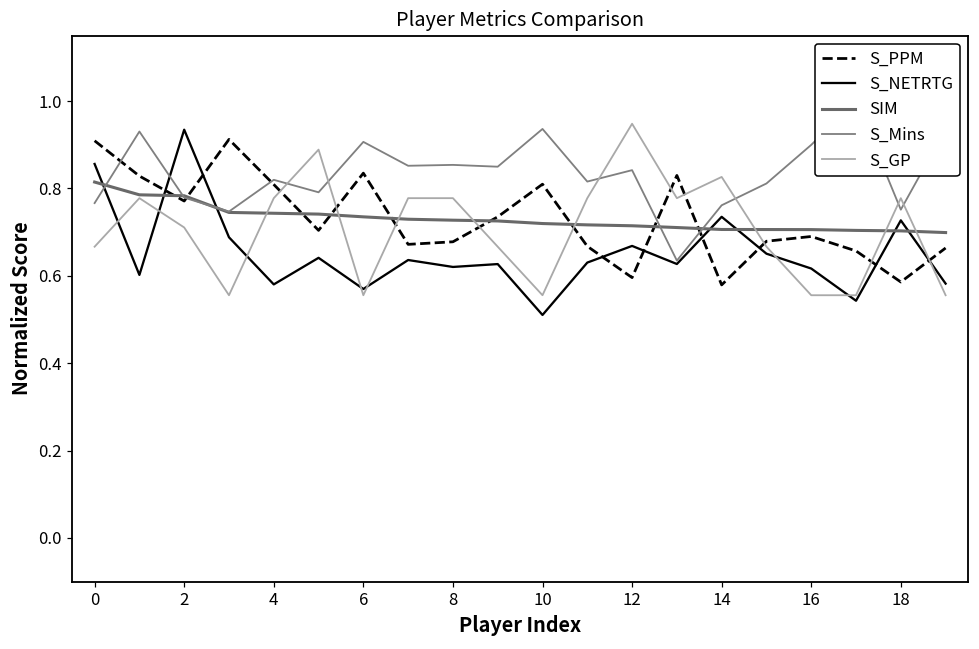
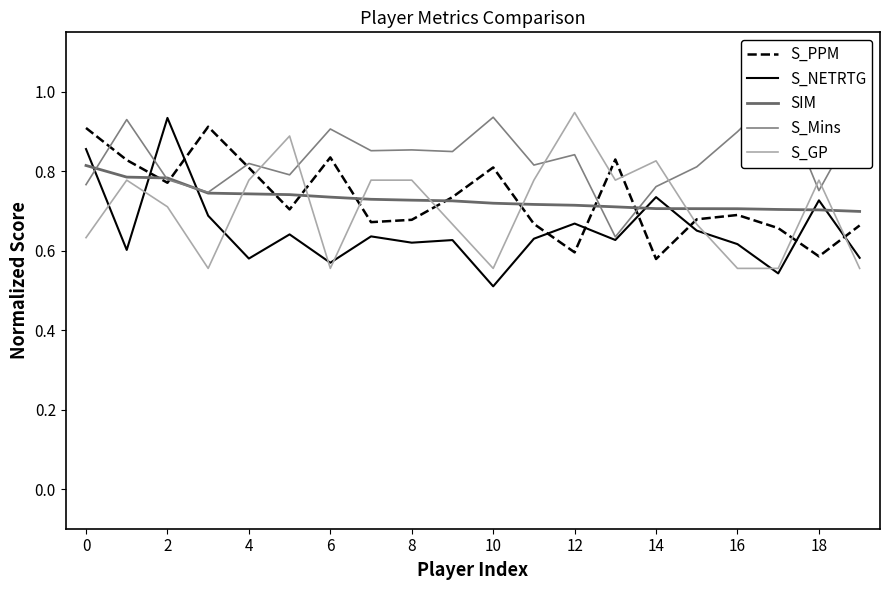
  {
    "S_GP": {
-     "0": 0.67,
+     "0": 0.63,
      "2": 0.71,
      "4": 0.78,
      "6": 0.56,
      "8": 0.78,
      "10": 0.56,
      "12": 0.95,
      "14": 0.83,
      "16": 0.56,
      "18": 0.78
    }
  }
